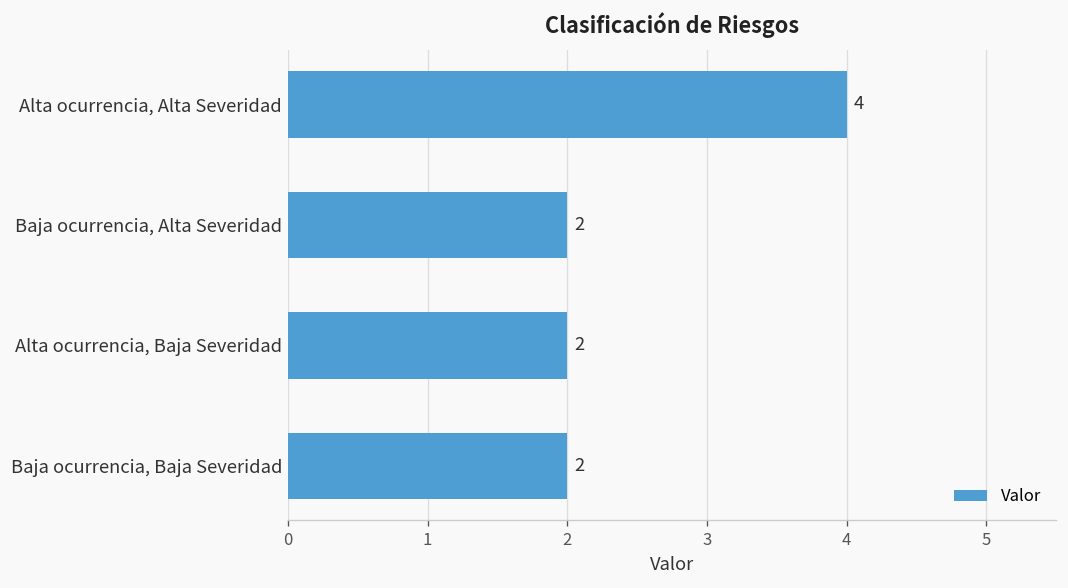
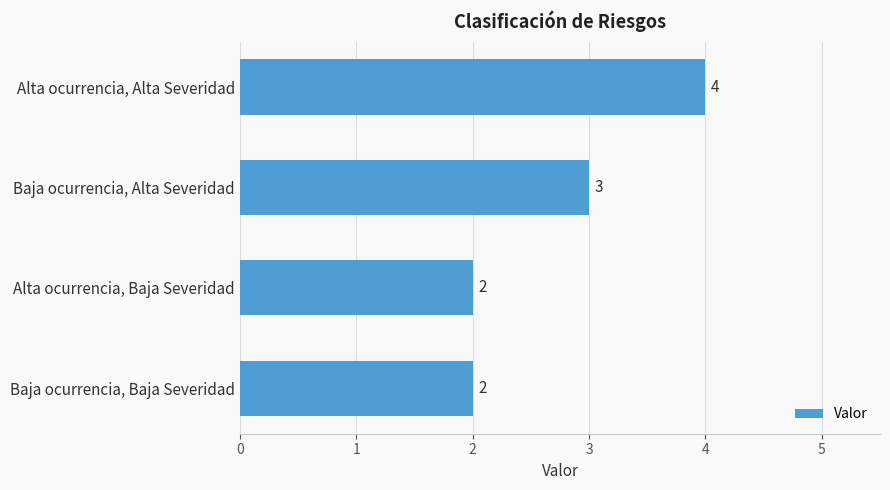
  {
    "Alta ocurrencia, Alta Severidad": 4,
-   "Baja ocurrencia, Alta Severidad": 2,
+   "Baja ocurrencia, Alta Severidad": 3,
    "Alta ocurrencia, Baja Severidad": 2,
    "Baja ocurrencia, Baja Severidad": 2
  }
